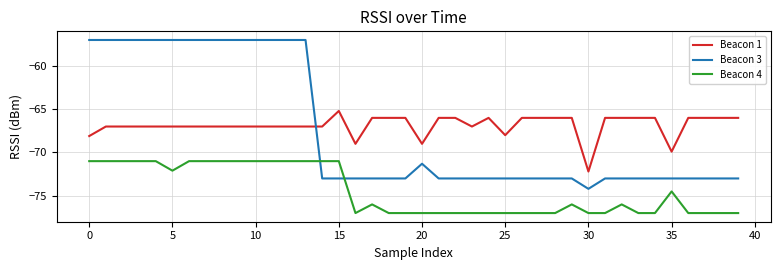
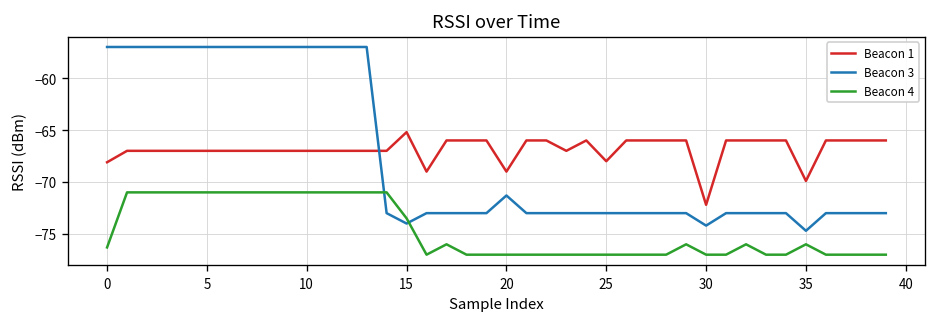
  {
    "Beacon 1": {
      "0": -68,
      "5": -67,
      "10": -67,
      "15": -65,
      "20": -69,
      "25": -68,
      "30": -72,
      "35": -70
    },
    "Beacon 3": {
      "0": -57,
      "5": -57,
      "10": -57,
-     "15": -73,
+     "15": -74,
      "20": -71,
      "25": -73,
      "30": -74,
-     "35": -73
+     "35": -75
    },
    "Beacon 4": {
-     "0": -71,
-     "5": -72,
+     "0": -76,
+     "5": -71,
      "10": -71,
-     "15": -71,
+     "15": -74,
      "20": -77,
      "25": -77,
      "30": -77,
-     "35": -75
+     "35": -76
    }
  }
